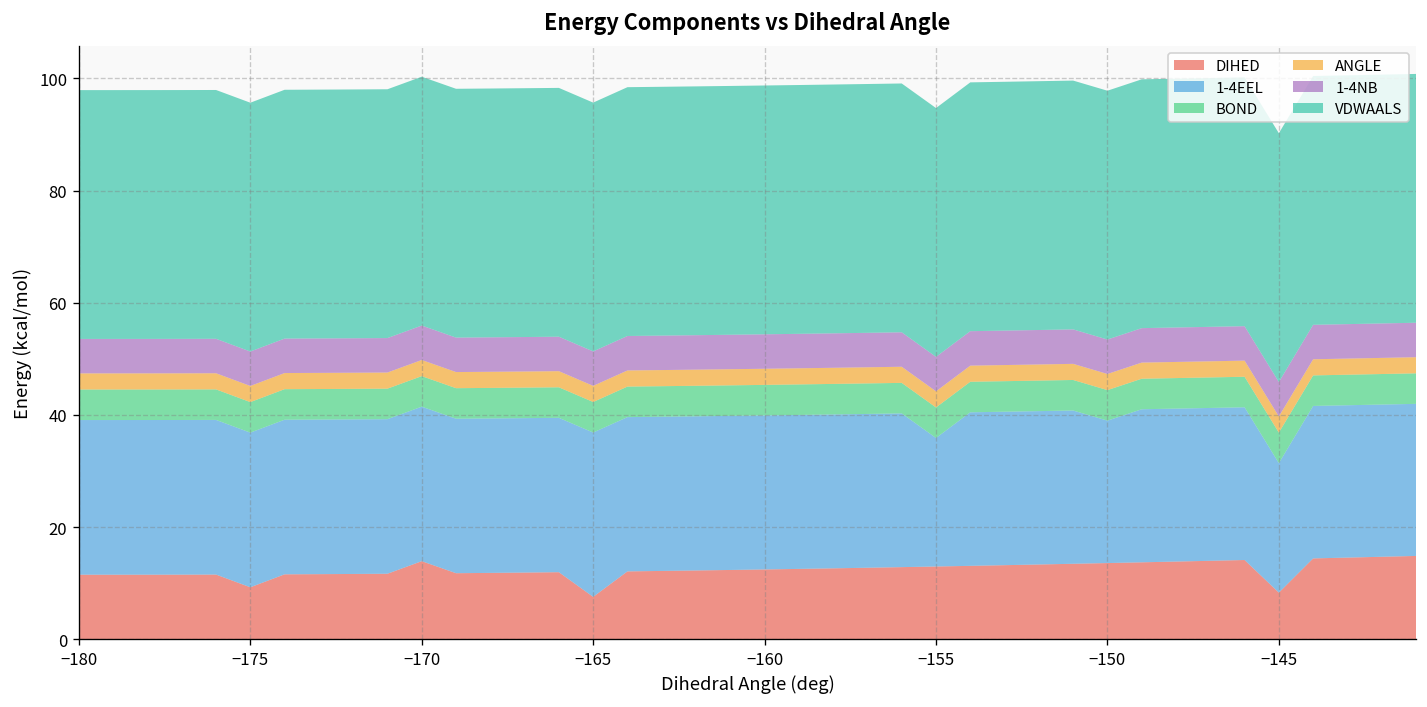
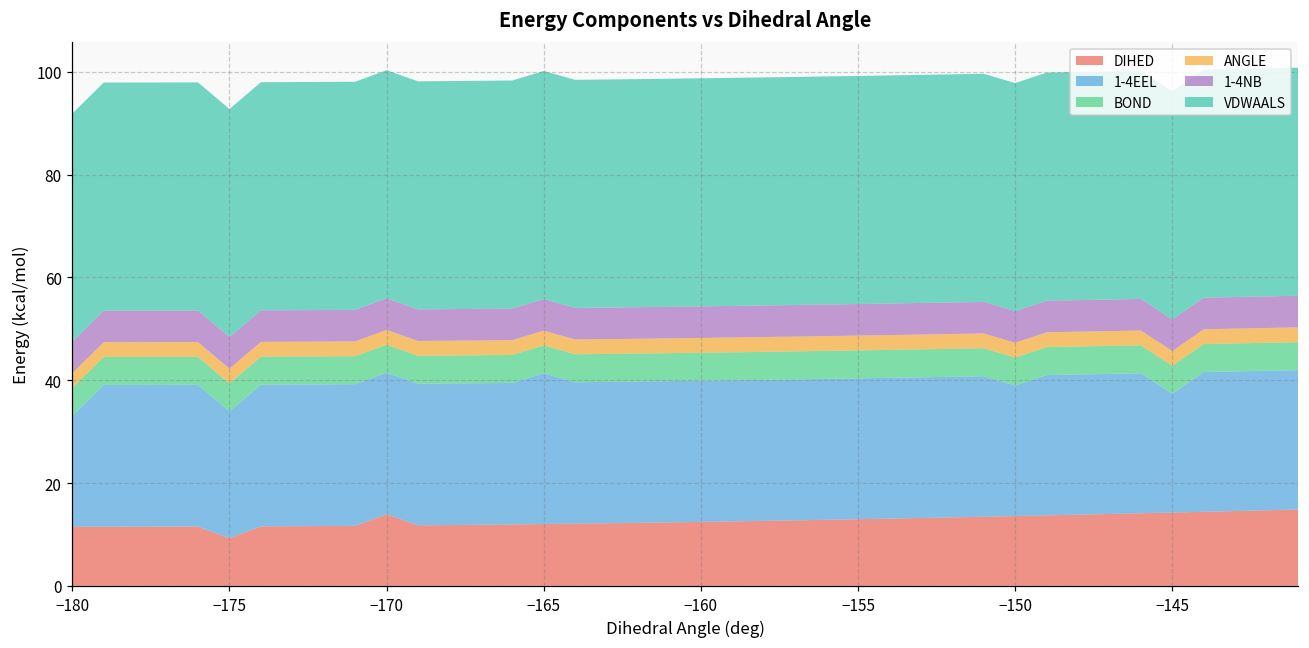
  {
    "DIHED": {
      "−180": 12,
      "−175": 9,
      "−170": 14,
-     "−165": 8,
+     "−165": 12,
      "−160": 12,
      "−155": 13,
      "−150": 14,
-     "−145": 8
+     "−145": 14
    },
    "1-4EEL": {
-     "−180": 28,
-     "−175": 28,
+     "−180": 22,
+     "−175": 25,
      "−170": 28,
      "−165": 29,
      "−160": 27,
-     "−155": 23,
+     "−155": 27,
      "−150": 25,
      "−145": 23
    },
    "ANGLE": {
      "−180": 3,
      "−175": 3,
      "−170": 3,
      "−165": 3,
      "−160": 3,
      "−155": 3,
      "−150": 3,
      "−145": 3
    },
    "1-4NB": {
      "−180": 6,
      "−175": 6,
      "−170": 6,
      "−165": 6,
      "−160": 6,
      "−155": 6,
      "−150": 6,
      "−145": 6
    }
  }
